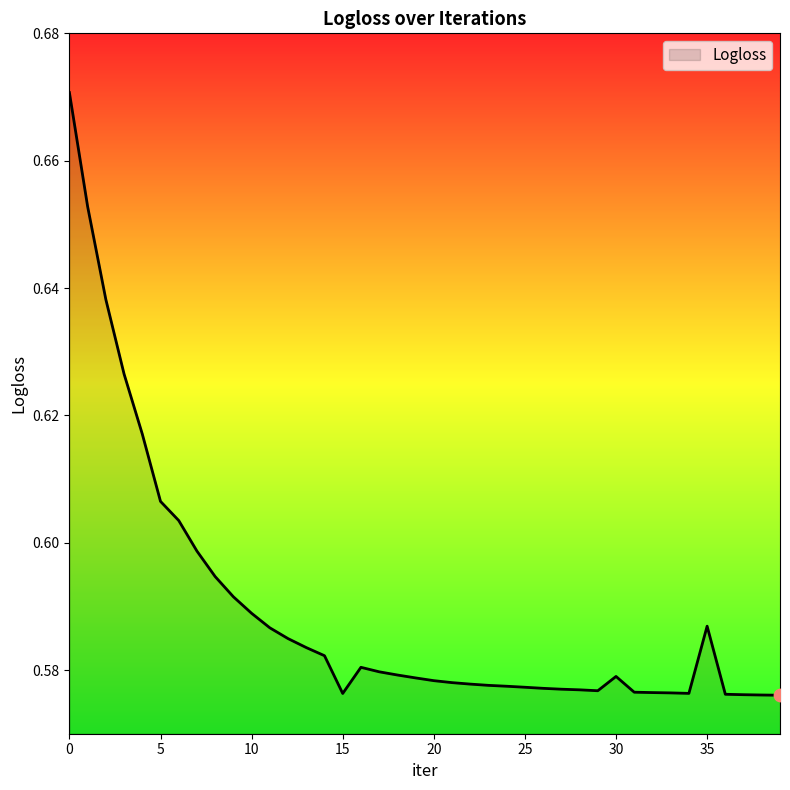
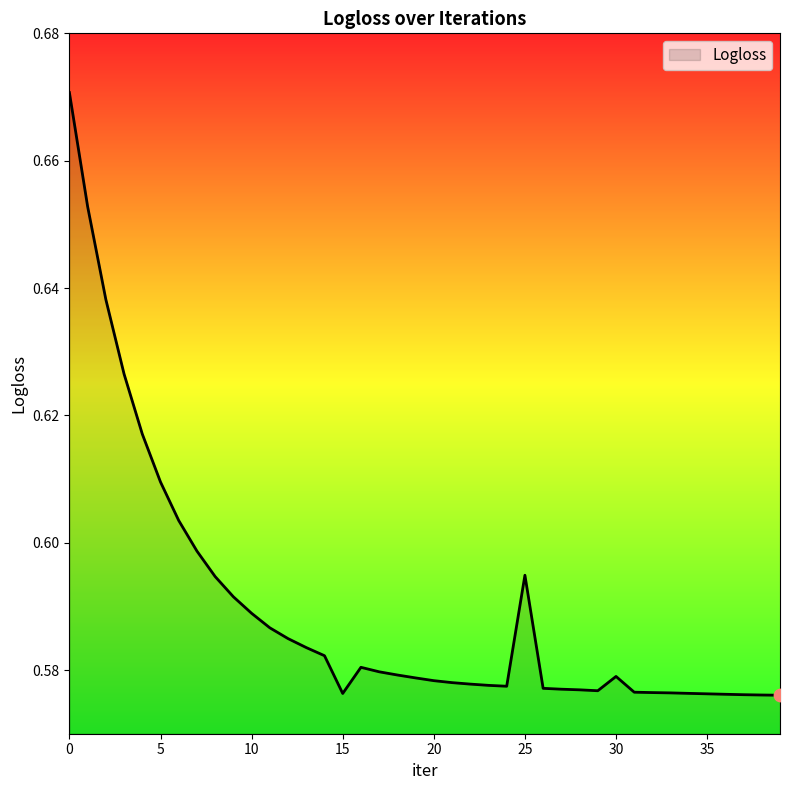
  {
    "Logloss": {
      "0": 0.671,
-     "5": 0.606,
+     "5": 0.610,
      "10": 0.589,
      "15": 0.576,
      "20": 0.578,
-     "25": 0.577,
+     "25": 0.595,
      "30": 0.579,
-     "35": 0.587
+     "35": 0.576
    }
  }
